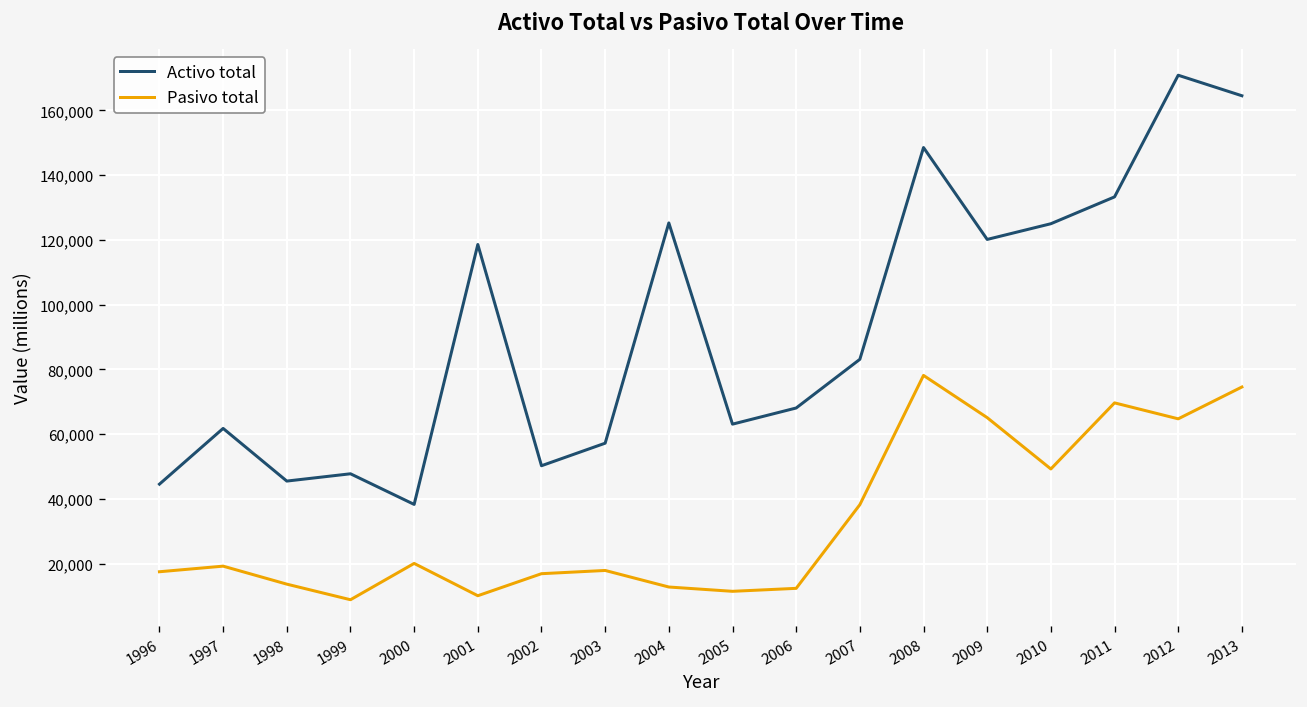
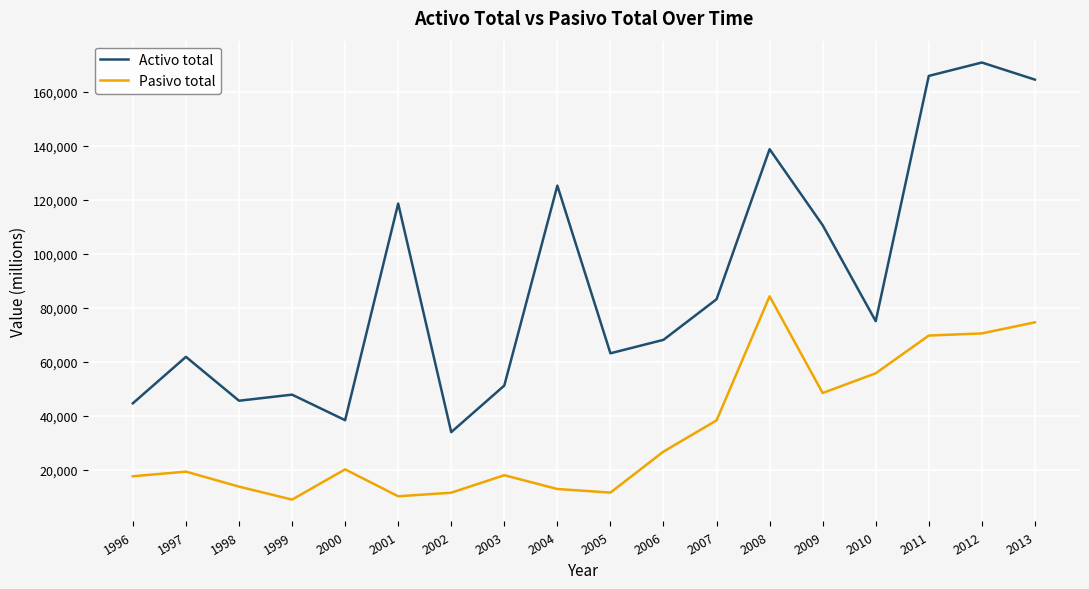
  {
    "Activo total": {
      "1996": "45,000",
      "1997": "62,000",
      "1998": "46,000",
      "1999": "48,000",
      "2000": "38,000",
      "2001": "119,000",
-     "2002": "50,000",
-     "2003": "57,000",
+     "2002": "34,000",
+     "2003": "51,000",
      "2004": "125,000",
      "2005": "63,000",
      "2006": "68,000",
      "2007": "83,000",
-     "2008": "149,000",
-     "2009": "120,000",
-     "2010": "125,000",
-     "2011": "133,000",
+     "2008": "139,000",
+     "2009": "111,000",
+     "2010": "75,000",
+     "2011": "166,000",
      "2012": "171,000",
      "2013": "165,000"
    },
    "Pasivo total": {
      "1996": "18,000",
      "1997": "19,000",
      "1998": "14,000",
      "1999": "9,000",
      "2000": "20,000",
      "2001": "10,000",
-     "2002": "17,000",
+     "2002": "11,000",
      "2003": "18,000",
      "2004": "13,000",
      "2005": "12,000",
-     "2006": "12,000",
+     "2006": "27,000",
      "2007": "38,000",
-     "2008": "78,000",
-     "2009": "65,000",
-     "2010": "49,000",
+     "2008": "84,000",
+     "2009": "48,000",
+     "2010": "56,000",
      "2011": "70,000",
-     "2012": "65,000",
+     "2012": "70,000",
      "2013": "75,000"
    }
  }
